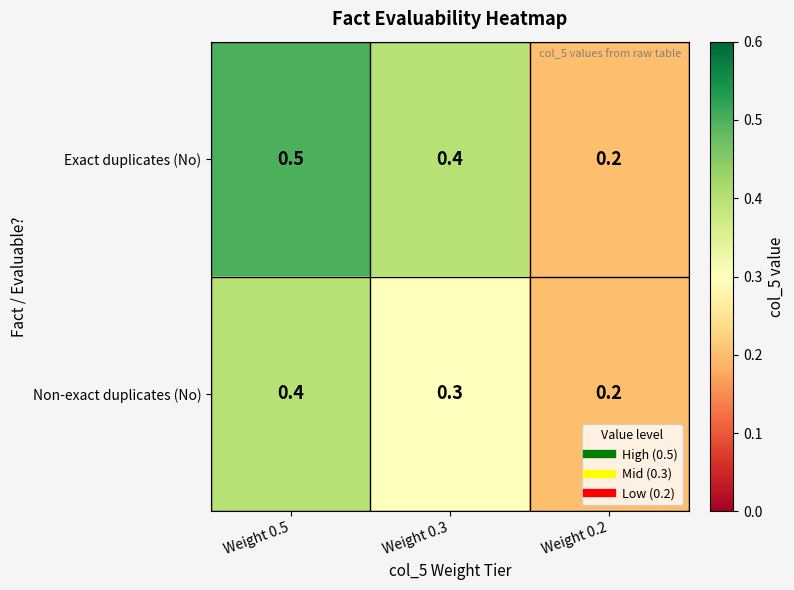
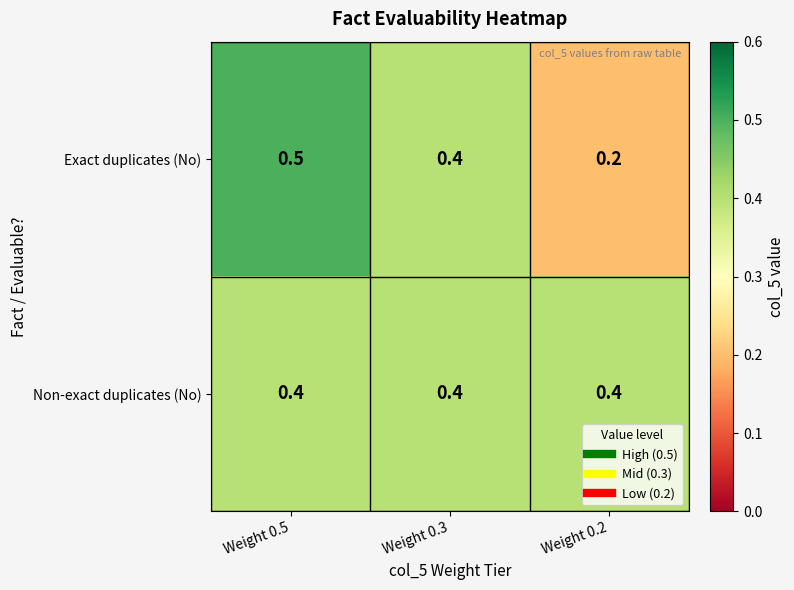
  {
    "Exact duplicates (No)": {
      "Weight 0.5": 0.5,
      "Weight 0.3": 0.4
    },
    "Non-exact duplicates (No)": {
      "Weight 0.5": 0.4,
-     "Weight 0.3": 0.3,
-     "Weight 0.2": 0.2
+     "Weight 0.3": 0.4,
+     "Weight 0.2": 0.4
    }
  }
